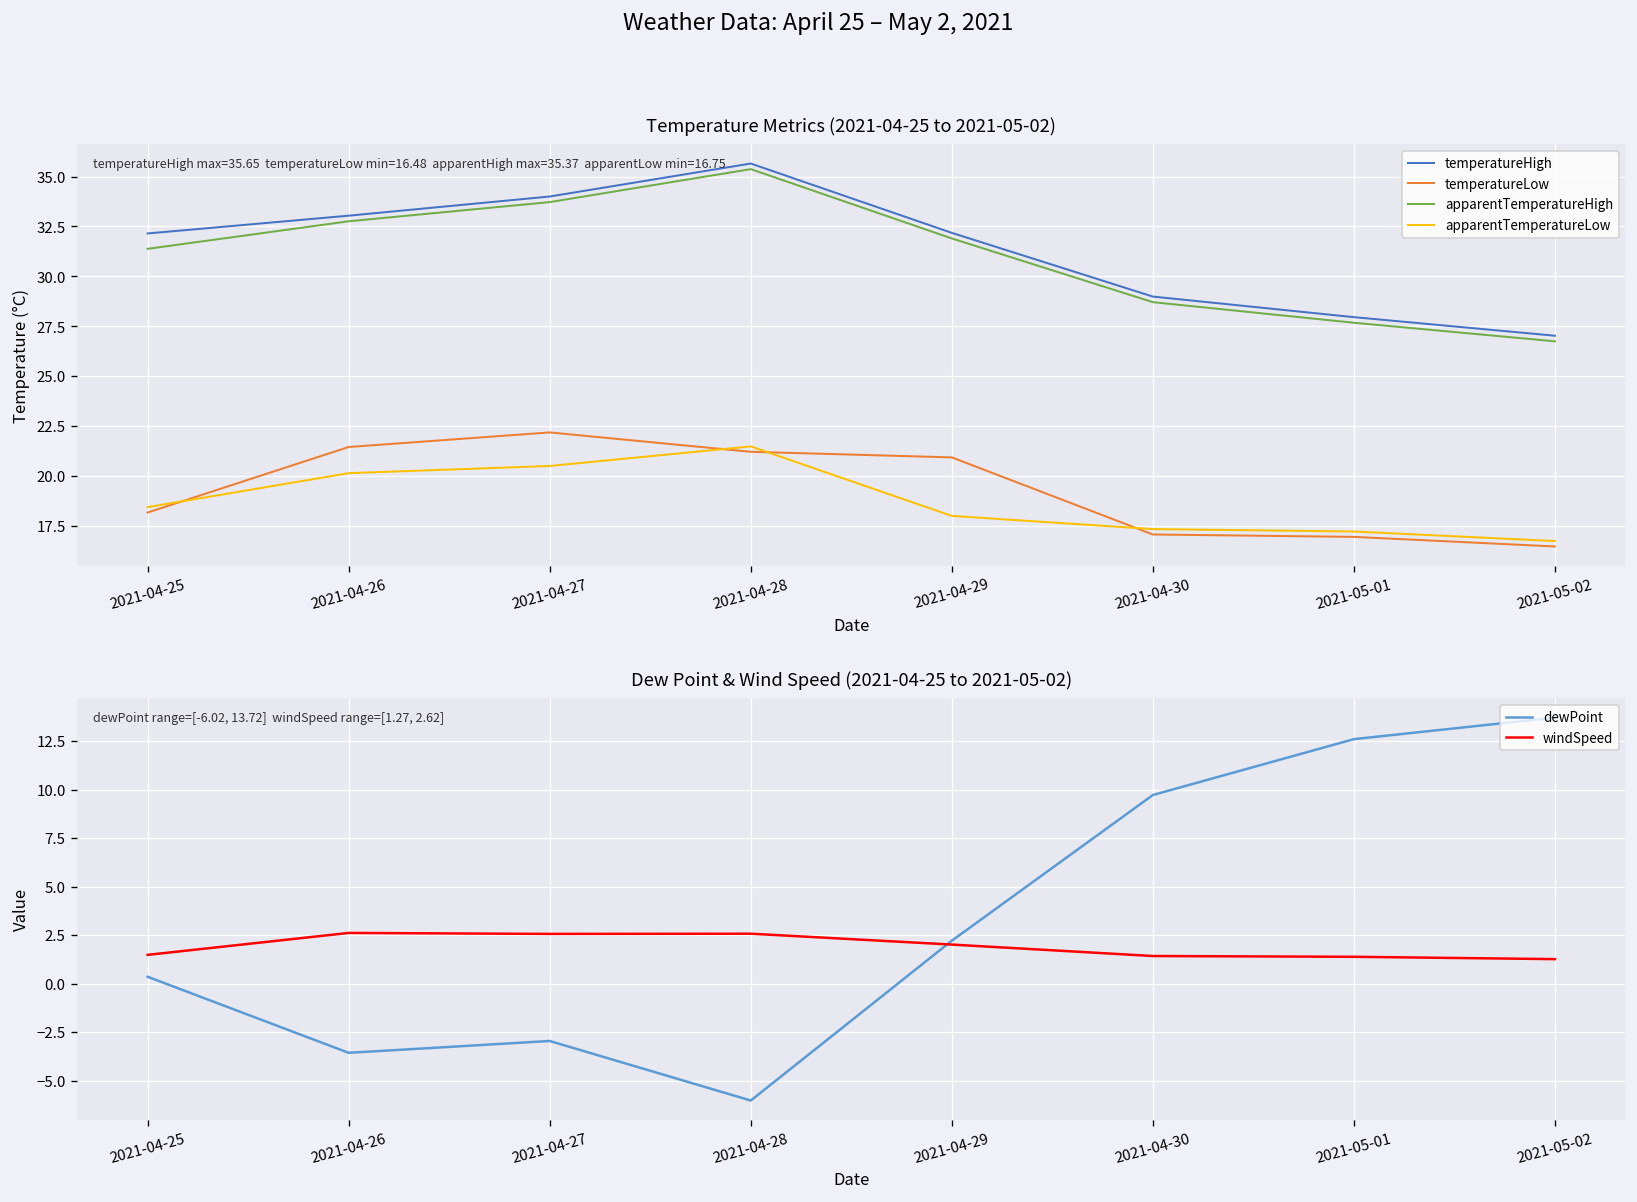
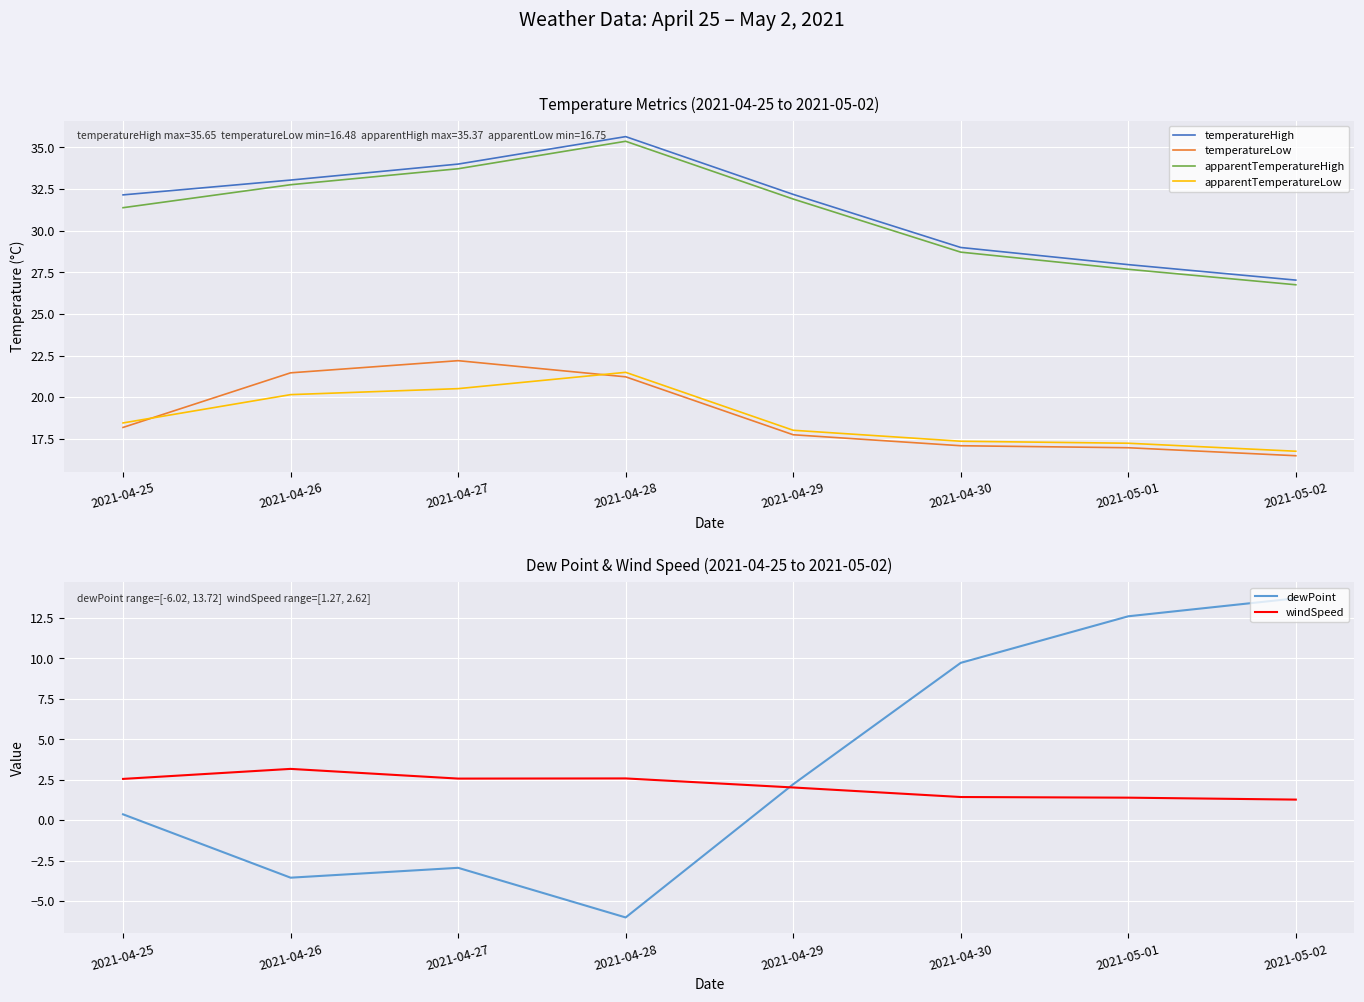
  {
    "Temperature Metrics (2021-04-25 to 2021-05-02)": {
      "temperatureHigh": {
        "2021-04-28": 35.65
      },
      "temperatureLow": {
        "2021-04-25": 18.2,
        "2021-04-26": 21.5,
        "2021-04-27": 22.2,
        "2021-04-28": 21.2,
-       "2021-04-29": 20.9,
+       "2021-04-29": 17.7,
        "2021-04-30": 17.1,
        "2021-05-01": 17.0,
        "2021-05-02": 16.5
      },
      "apparentTemperatureHigh": {
        "2021-04-28": 35.37
      },
      "apparentTemperatureLow": {
        "2021-04-25": 18.5,
        "2021-04-26": 20.2,
        "2021-04-27": 20.5,
        "2021-04-28": 21.5,
        "2021-04-29": 18.0,
        "2021-04-30": 17.4,
        "2021-05-01": 17.2,
        "2021-05-02": 16.8
      }
    },
    "Dew Point & Wind Speed (2021-04-25 to 2021-05-02)": {
      "dewPoint": {
        "2021-04-25": 0.4,
        "2021-04-26": -3.6,
        "2021-04-27": -3.0,
        "2021-04-28": -6.0,
        "2021-04-29": 2.2,
        "2021-04-30": 9.7,
        "2021-05-01": 12.6
      },
      "windSpeed": {
-       "2021-04-25": 1.5,
-       "2021-04-26": 2.6,
+       "2021-04-25": 2.6,
+       "2021-04-26": 3.2,
        "2021-04-27": 2.6,
        "2021-04-28": 2.6,
        "2021-04-29": 2.0,
        "2021-04-30": 1.4,
        "2021-05-01": 1.4,
        "2021-05-02": 1.3
      }
    }
  }
